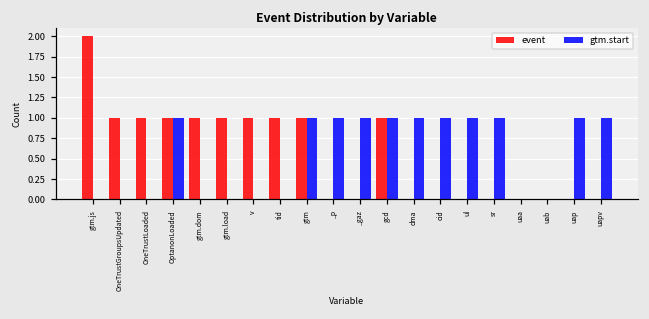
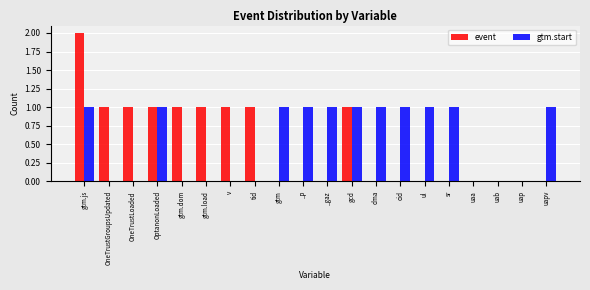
  {
    "event": {
      "gtm.js": 2,
      "OneTrustGroupsUpdated": 1,
      "OneTrustLoaded": 1,
      "OptanonLoaded": 1,
      "gtm.dom": 1,
      "gtm.load": 1,
      "v": 1,
      "tid": 1,
-     "gtm": 1,
+     "gtm": 0,
      "_p": 0,
      "_gaz": 0,
      "gcd": 1,
      "dma": 0,
      "cid": 0,
      "ul": 0,
      "sr": 0,
      "uaa": 0,
      "uab": 0,
      "uap": 0,
      "uapv": 0
    },
    "gtm.start": {
-     "gtm.js": 0,
+     "gtm.js": 1,
      "OneTrustGroupsUpdated": 0,
      "OneTrustLoaded": 0,
      "OptanonLoaded": 1,
      "gtm.dom": 0,
      "gtm.load": 0,
      "v": 0,
      "tid": 0,
      "gtm": 1,
      "_p": 1,
      "_gaz": 1,
      "gcd": 1,
      "dma": 1,
      "cid": 1,
      "ul": 1,
      "sr": 1,
      "uaa": 0,
      "uab": 0,
-     "uap": 1,
+     "uap": 0,
      "uapv": 1
    }
  }
